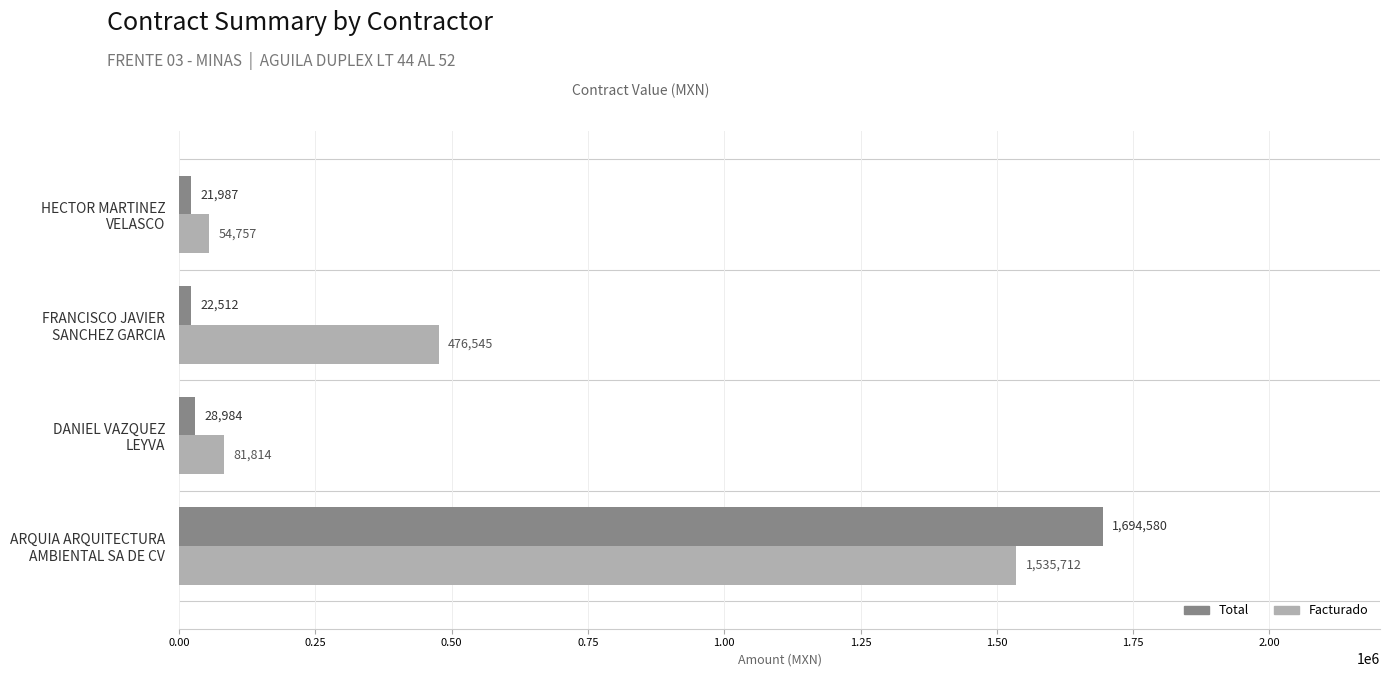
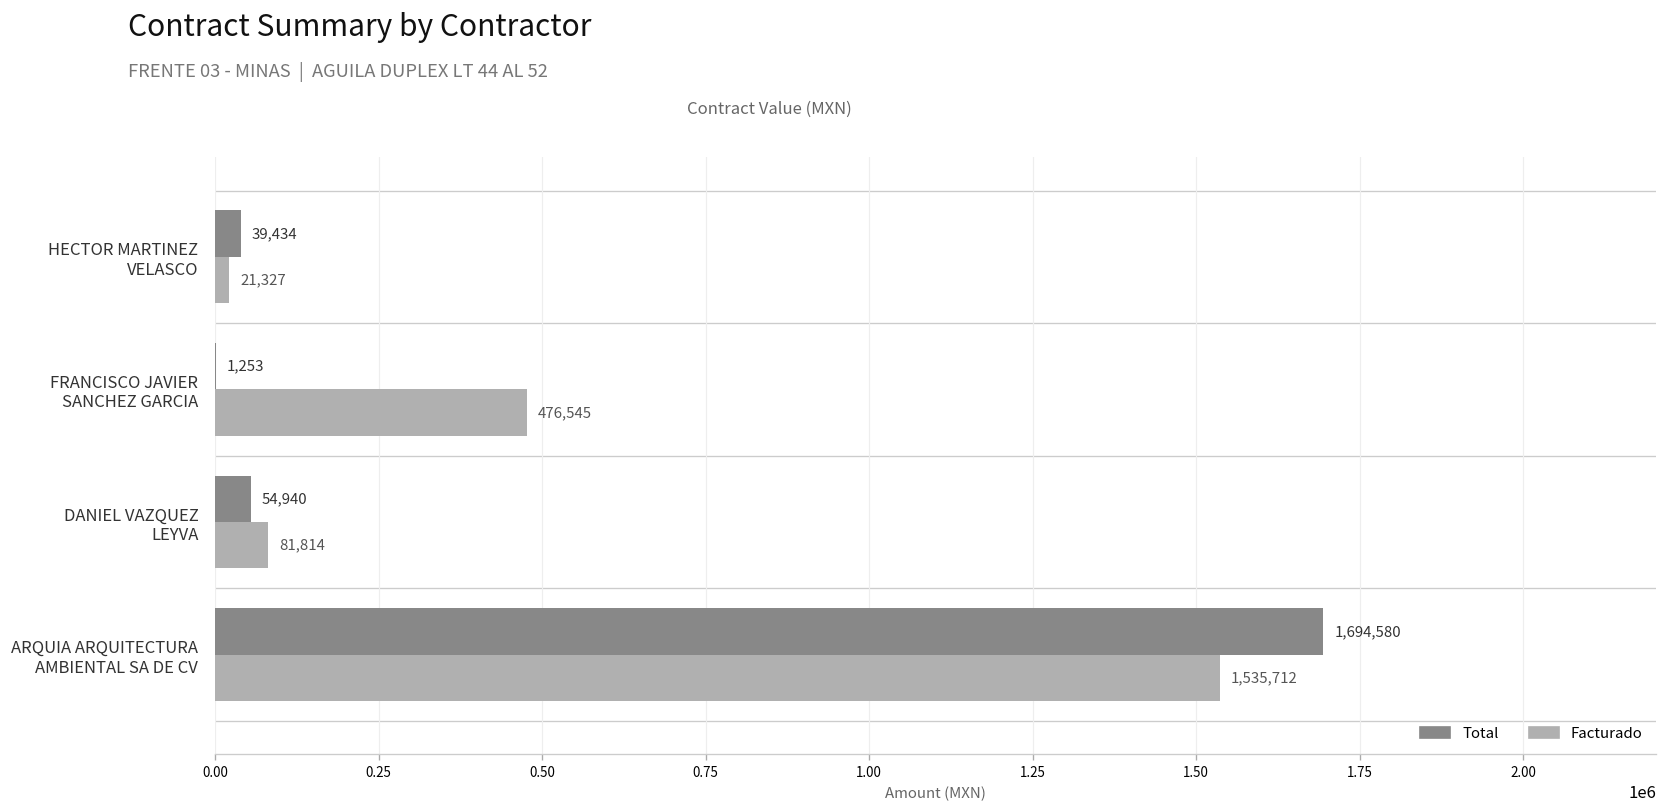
  {
    "Total": {
-     "HECTOR MARTINEZ VELASCO": "21,987",
-     "FRANCISCO JAVIER SANCHEZ GARCIA": "22,512",
-     "DANIEL VAZQUEZ LEYVA": "28,984",
+     "HECTOR MARTINEZ VELASCO": "39,434",
+     "FRANCISCO JAVIER SANCHEZ GARCIA": "1,253",
+     "DANIEL VAZQUEZ LEYVA": "54,940",
      "ARQUIA ARQUITECTURA AMBIENTAL SA DE CV": "1,694,580"
    },
    "Facturado": {
-     "HECTOR MARTINEZ VELASCO": "54,757",
+     "HECTOR MARTINEZ VELASCO": "21,327",
      "FRANCISCO JAVIER SANCHEZ GARCIA": "476,545",
      "DANIEL VAZQUEZ LEYVA": "81,814",
      "ARQUIA ARQUITECTURA AMBIENTAL SA DE CV": "1,535,712"
    }
  }
